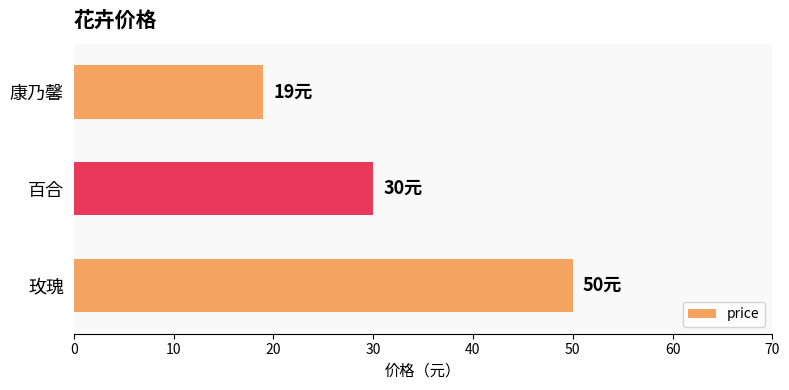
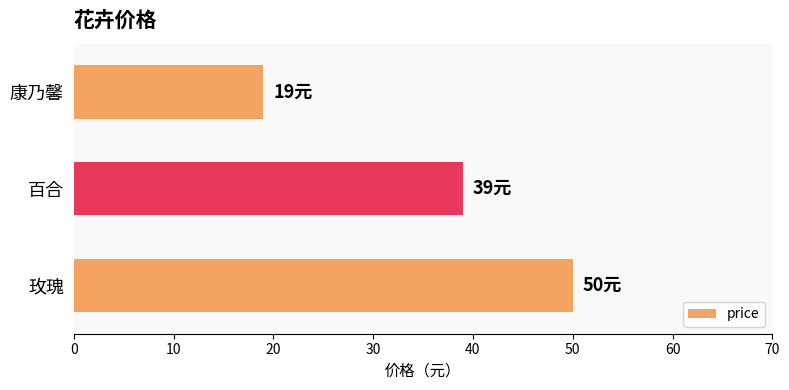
  {
    "康乃馨": "19元",
-   "百合": "30元",
+   "百合": "39元",
    "玫瑰": "50元"
  }
